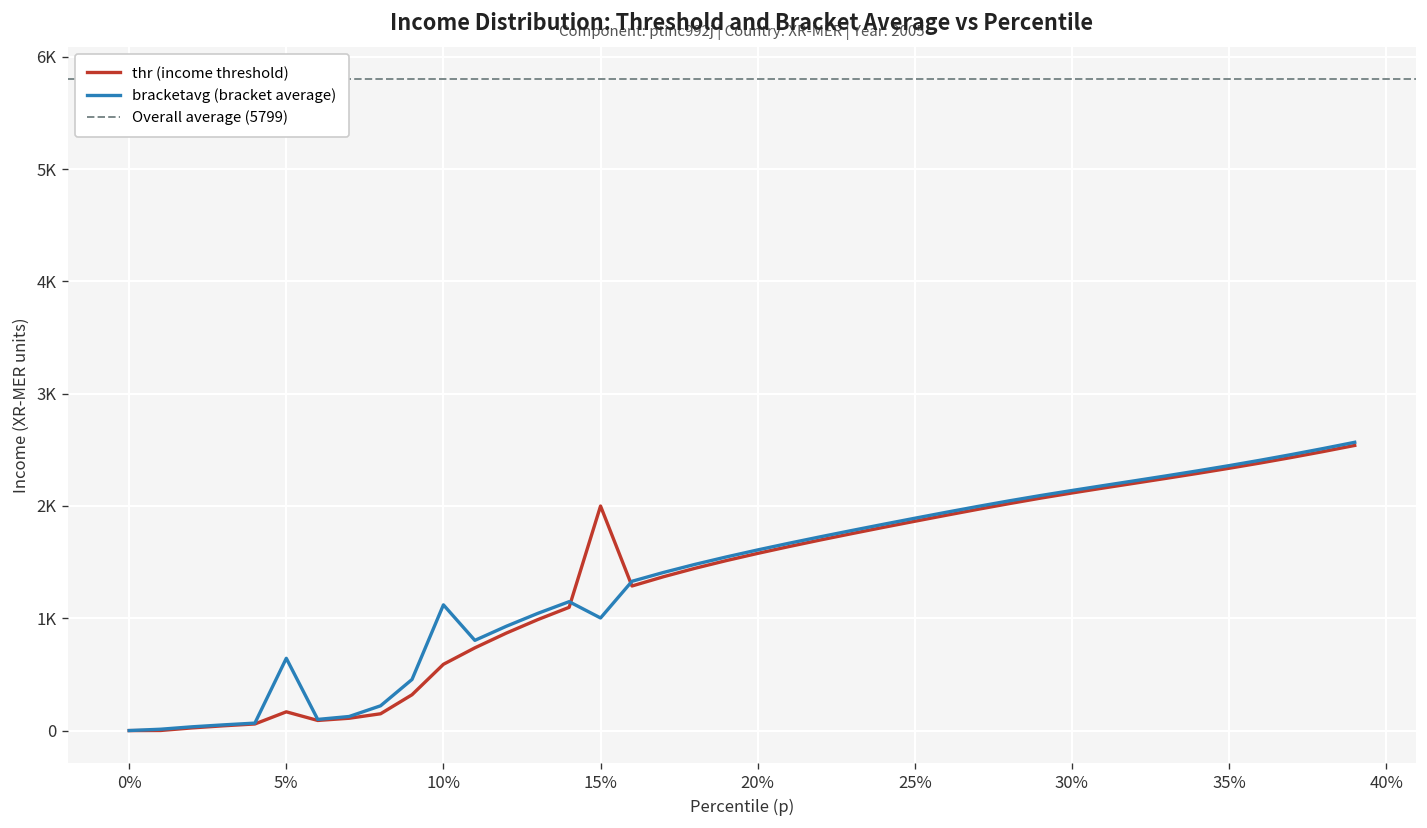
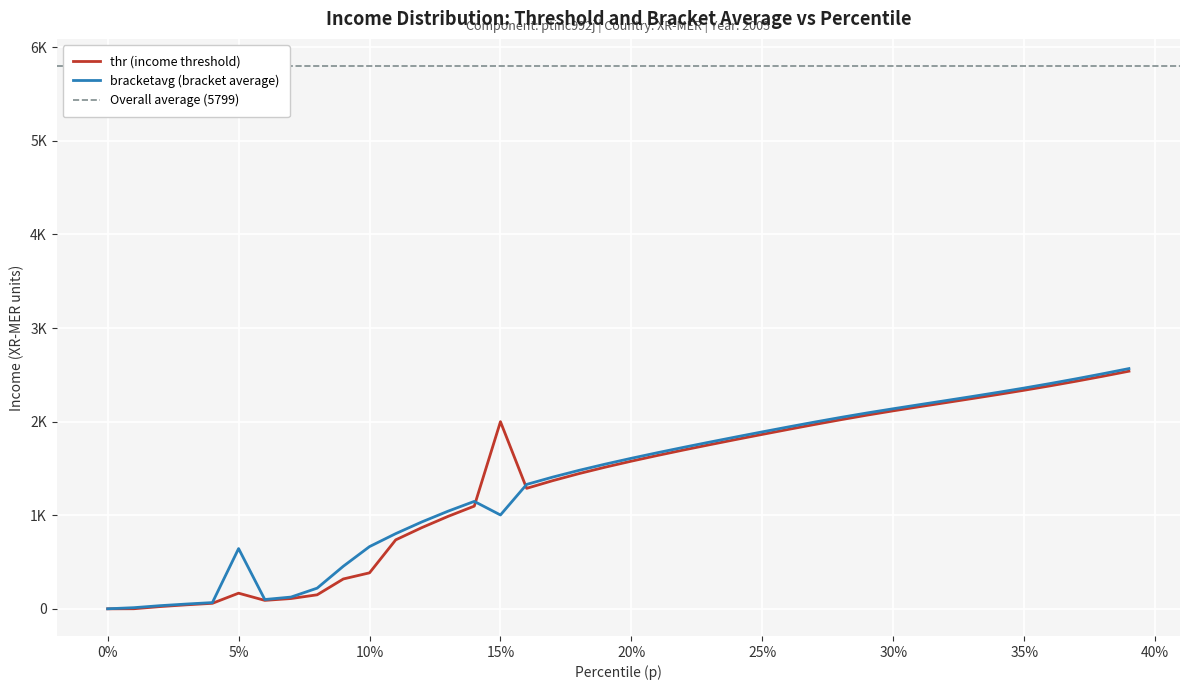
  {
    "thr (income threshold)": {
      "5%": 200,
-     "10%": 600,
+     "10%": 400,
      "15%": 2000,
      "20%": 1600
    },
    "bracketavg (bracket average)": {
      "5%": 600,
-     "10%": 1100,
+     "10%": 700,
      "15%": 1000,
      "20%": 1600
    }
  }
